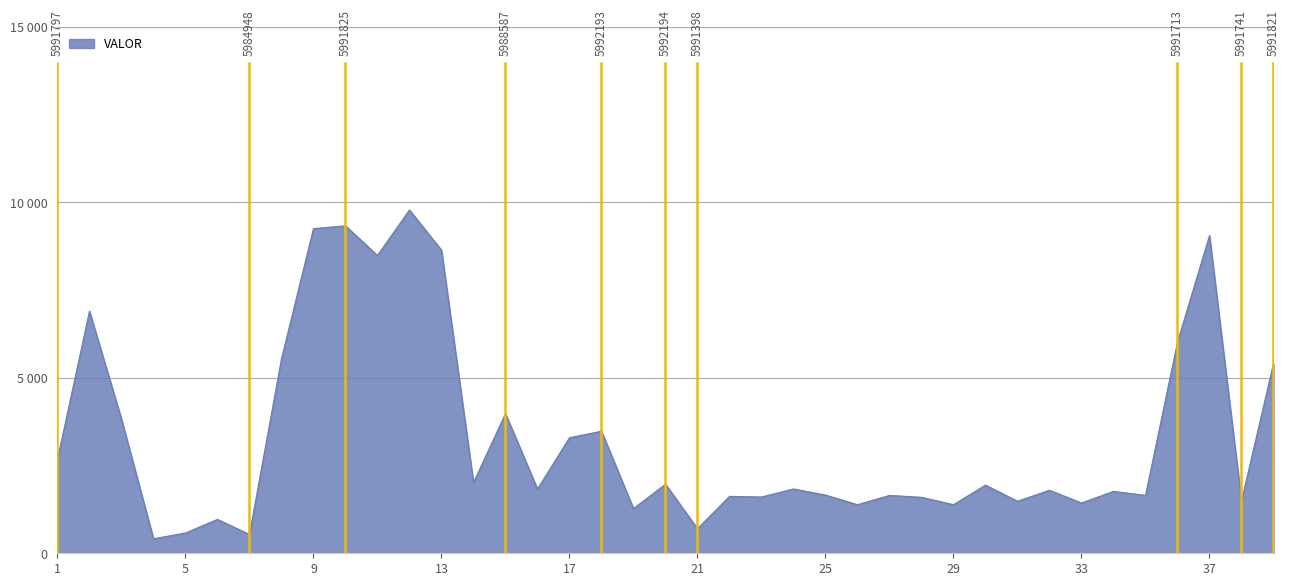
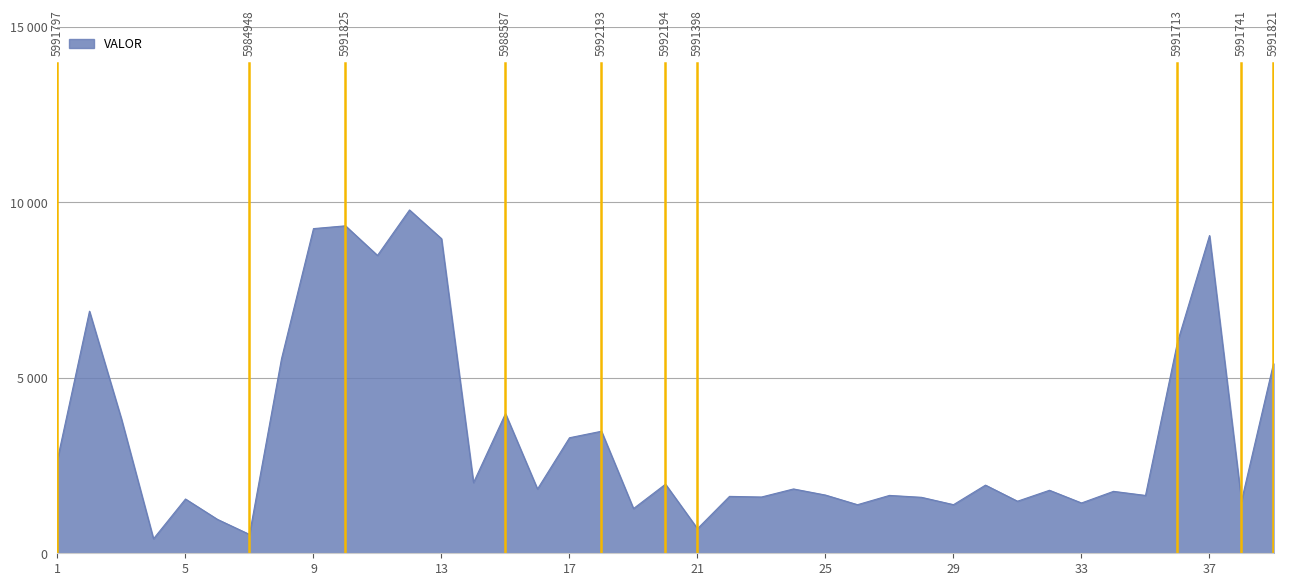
  {
    "1": 2700,
-   "5": 600,
+   "5": 1500,
    "9": 9200,
-   "13": 8600,
+   "13": 9000,
    "17": 3300,
    "21": 700,
    "25": 1700,
    "29": 1400,
    "33": 1400,
    "37": 9000
  }
